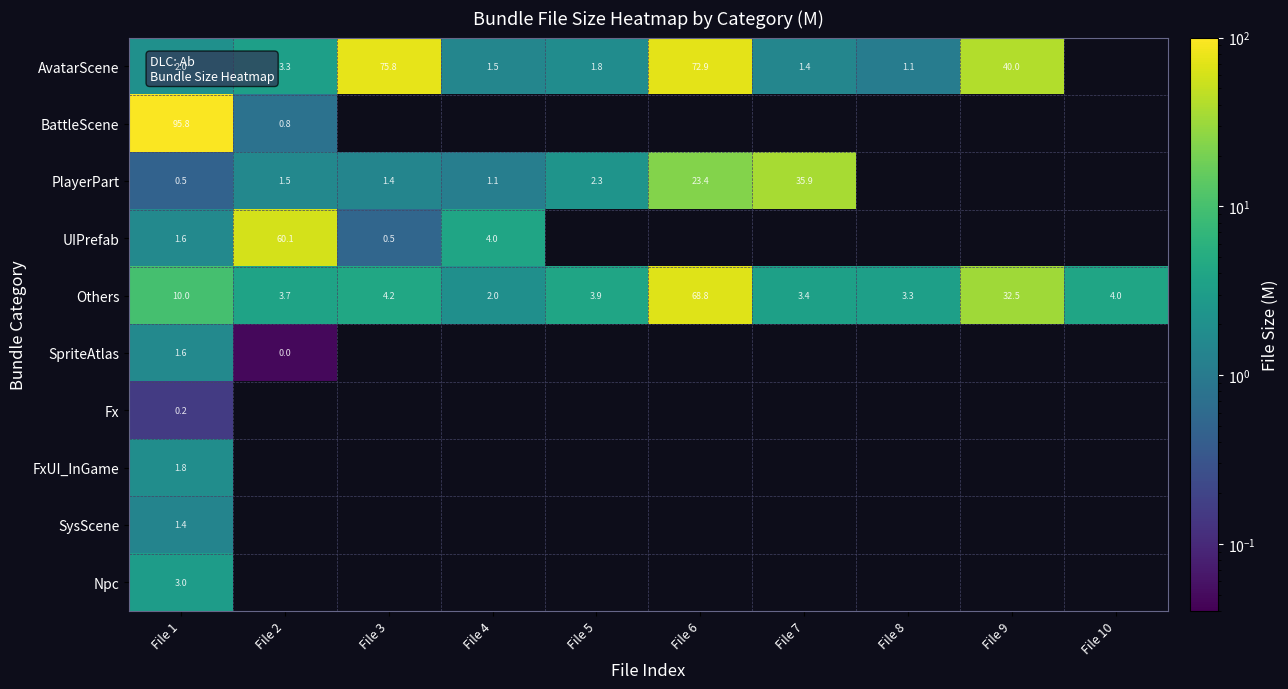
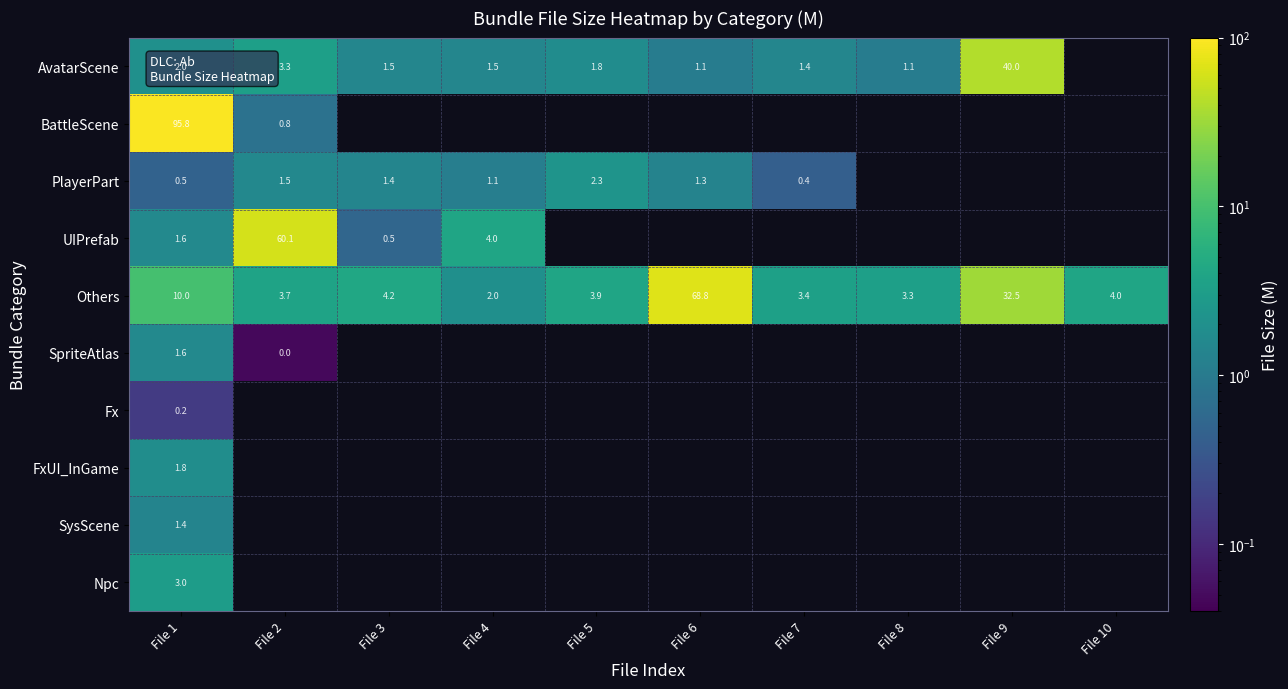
  {
    "AvatarScene": {
      "File 2": 3.3,
-     "File 3": 75.8,
+     "File 3": 1.5,
      "File 4": 1.5,
      "File 5": 1.8,
-     "File 6": 72.9,
+     "File 6": 1.1,
      "File 7": 1.4,
      "File 8": 1.1,
      "File 9": 40.0
    },
    "BattleScene": {
      "File 1": 95.8,
      "File 2": 0.8
    },
    "PlayerPart": {
      "File 1": 0.5,
      "File 2": 1.5,
      "File 3": 1.4,
      "File 4": 1.1,
      "File 5": 2.3,
-     "File 6": 23.4,
-     "File 7": 35.9
+     "File 6": 1.3,
+     "File 7": 0.4
    },
    "UIPrefab": {
      "File 1": 1.6,
      "File 2": 60.1,
      "File 3": 0.5,
      "File 4": 4.0
    },
    "Others": {
      "File 1": 10.0,
      "File 2": 3.7,
      "File 3": 4.2,
      "File 4": 2.0,
      "File 5": 3.9,
      "File 6": 68.8,
      "File 7": 3.4,
      "File 8": 3.3,
      "File 9": 32.5,
      "File 10": 4.0
    },
    "SpriteAtlas": {
      "File 1": 1.6,
      "File 2": 0.0
    },
    "Fx": {
      "File 1": 0.2
    },
    "FxUI_InGame": {
      "File 1": 1.8
    },
    "SysScene": {
      "File 1": 1.4
    },
    "Npc": {
      "File 1": 3.0
    }
  }
